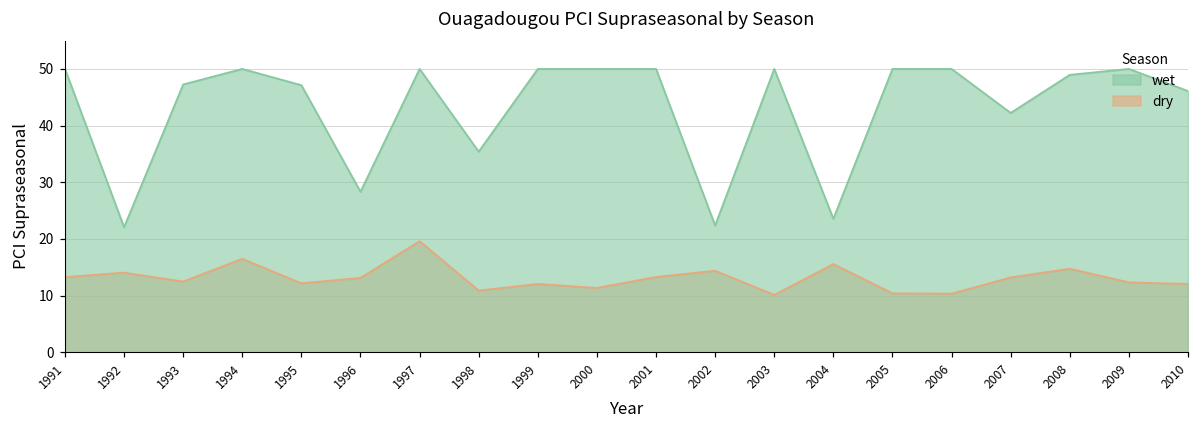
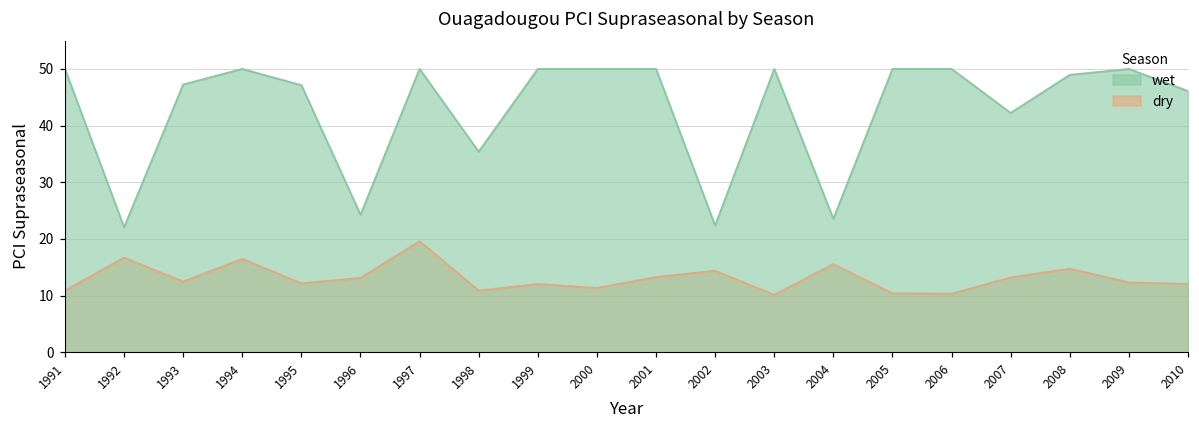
  {
    "dry": {
-     "1991": 13,
-     "1992": 14,
+     "1991": 11,
+     "1992": 17,
      "1993": 12,
      "1994": 16,
      "1995": 12,
      "1996": 13,
      "1997": 20,
      "1998": 11,
      "1999": 12,
      "2000": 11,
      "2001": 13,
      "2002": 14,
      "2003": 10,
      "2004": 16,
      "2005": 10,
      "2006": 10,
      "2007": 13,
      "2008": 15,
      "2009": 12,
      "2010": 12
    },
    "wet": {
      "1991": 50,
      "1992": 22,
      "1993": 47,
      "1994": 50,
      "1995": 47,
-     "1996": 28,
+     "1996": 24,
      "1997": 50,
      "1998": 35,
      "1999": 50,
      "2000": 50,
      "2001": 50,
      "2002": 22,
      "2003": 50,
      "2004": 24,
      "2005": 50,
      "2006": 50,
      "2007": 42,
      "2008": 49,
      "2009": 50,
      "2010": 46
    }
  }
